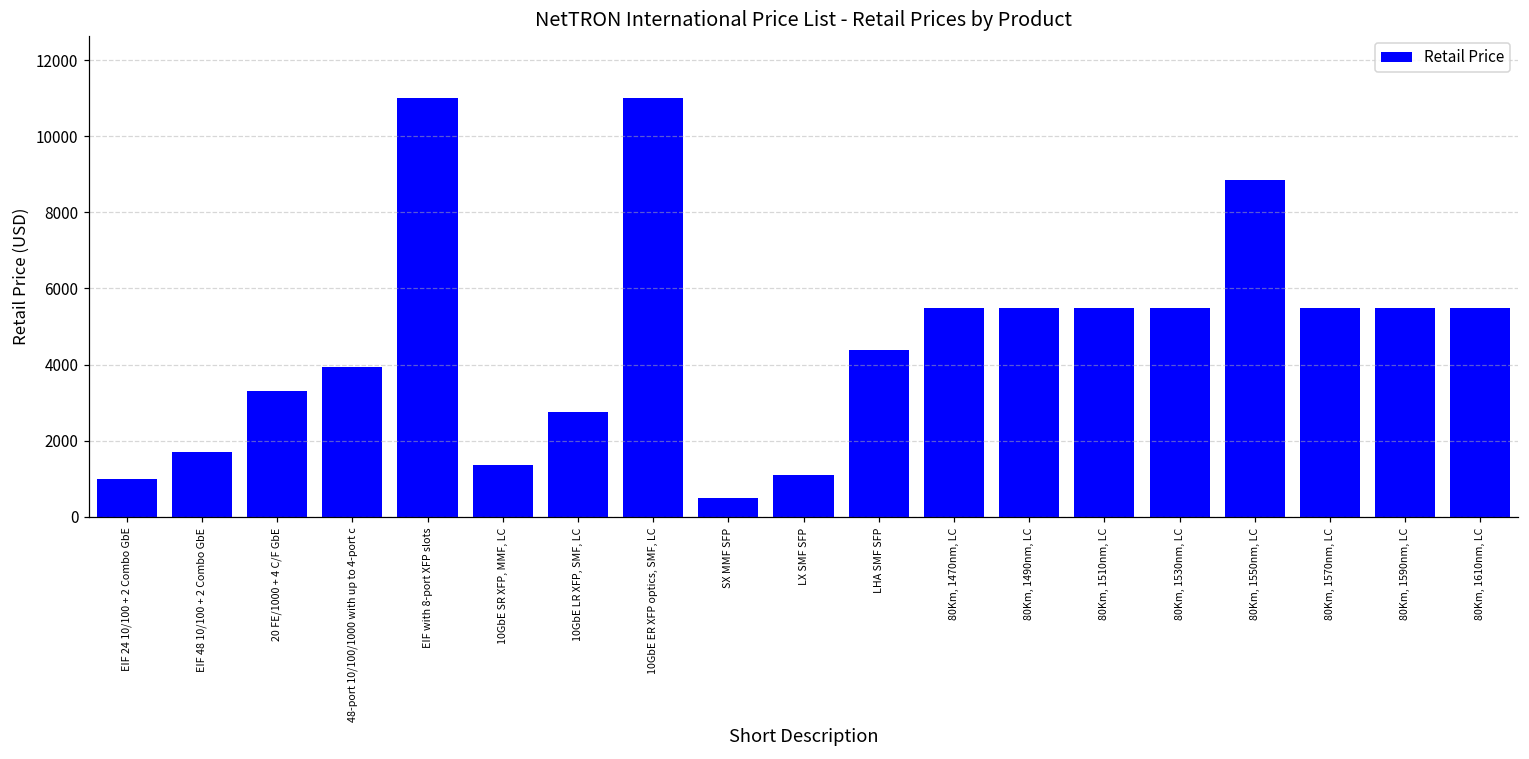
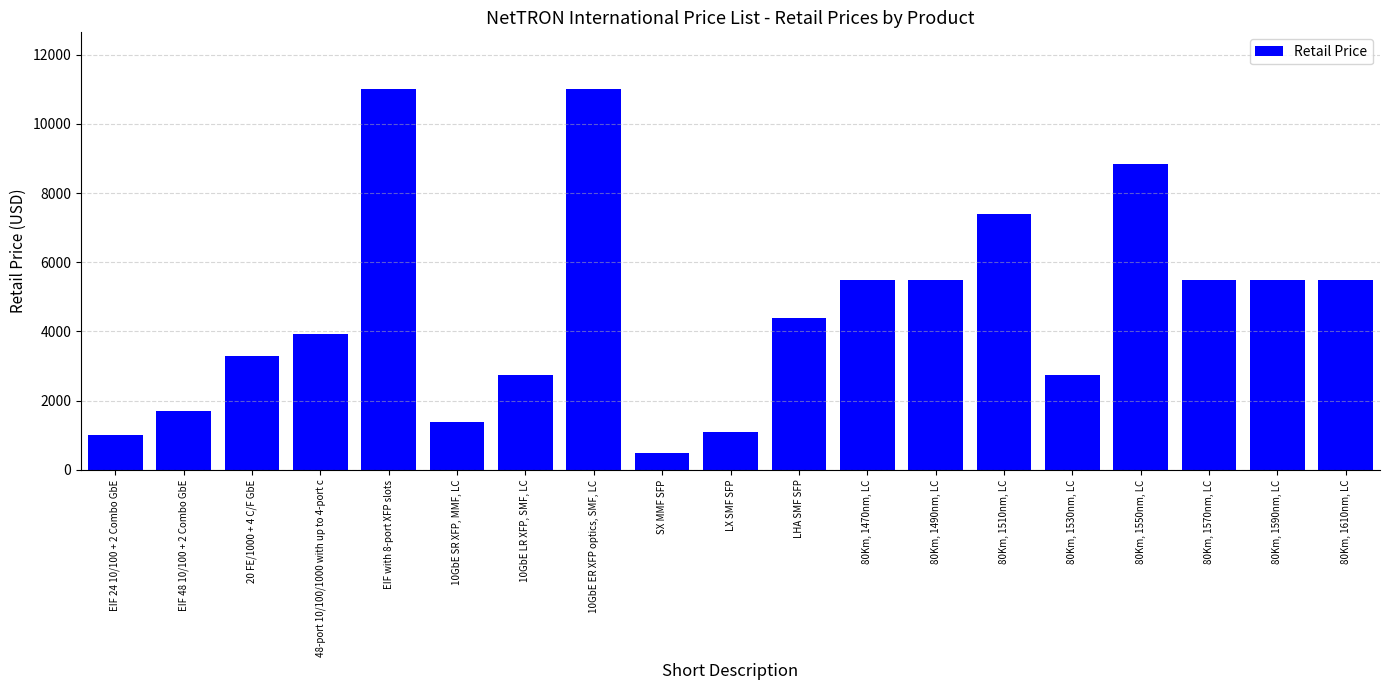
  {
    "EIF 24 10/100 + 2 Combo GbE": 1000,
    "EIF 48 10/100 + 2 Combo GbE": 1700,
    "20 FE/1000 + 4 C/F GbE": 3300,
    "48-port 10/100/1000 with up to 4-port c": 3900,
    "EIF with 8-port XFP slots": 11000,
    "10GbE SR XFP, MMF, LC": 1400,
    "10GbE LR XFP, SMF, LC": 2700,
    "10GbE ER XFP optics, SMF, LC": 11000,
    "SX MMF SFP": 500,
    "LX SMF SFP": 1100,
    "LHA SMF SFP": 4400,
    "80Km, 1470nm, LC": 5500,
    "80Km, 1490nm, LC": 5500,
-   "80Km, 1510nm, LC": 5500,
-   "80Km, 1530nm, LC": 5500,
+   "80Km, 1510nm, LC": 7400,
+   "80Km, 1530nm, LC": 2700,
    "80Km, 1550nm, LC": 8800,
    "80Km, 1570nm, LC": 5500,
    "80Km, 1590nm, LC": 5500,
    "80Km, 1610nm, LC": 5500
  }
